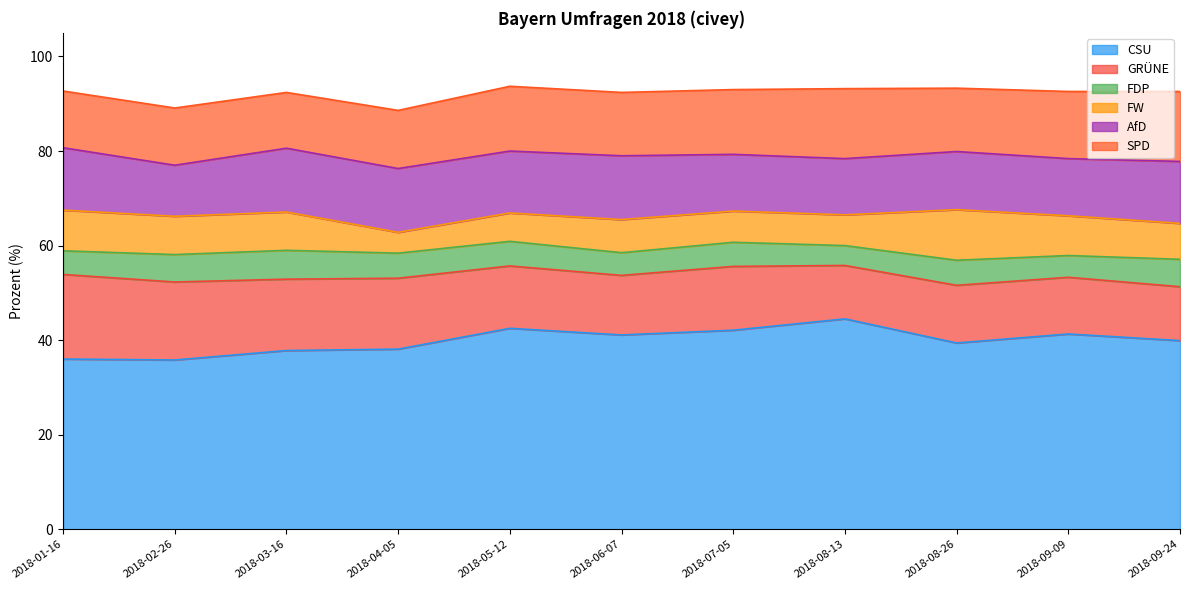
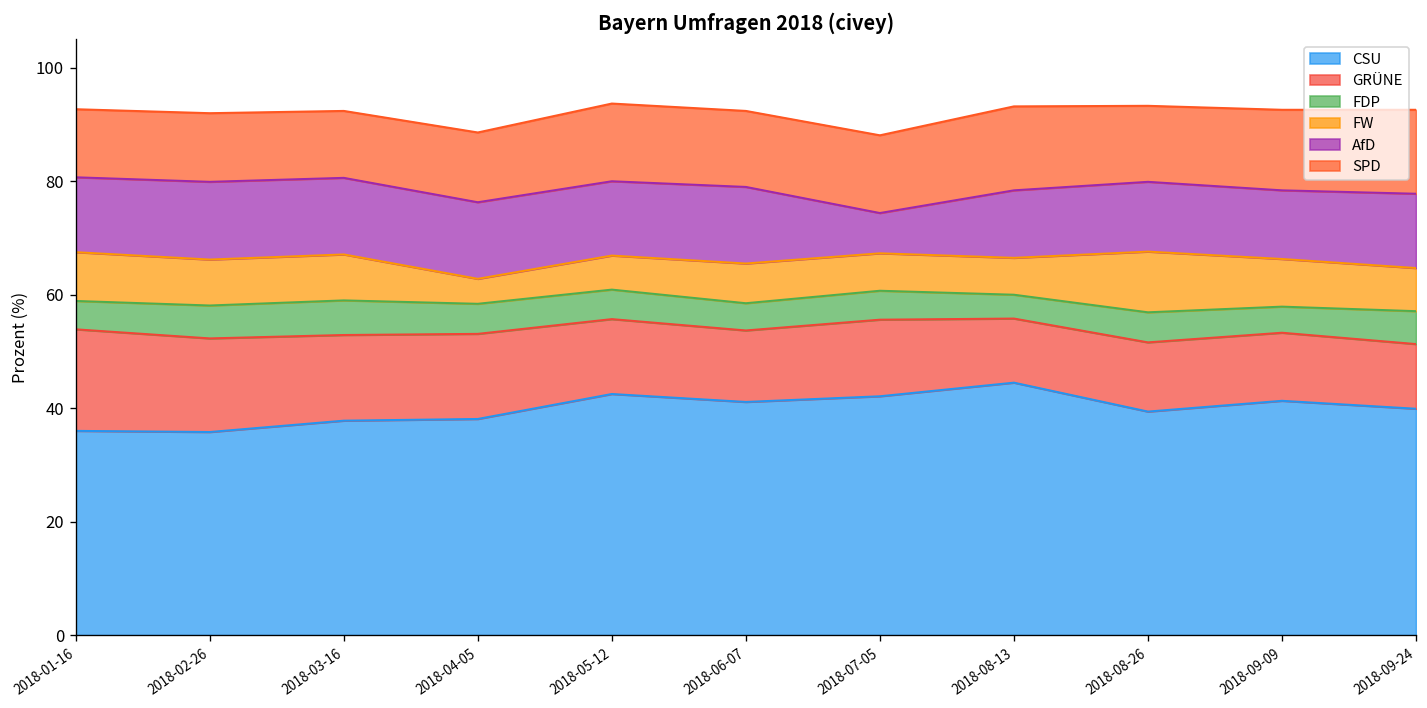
  {
    "CSU": {
      "2018-01-16": 36,
      "2018-02-26": 36,
      "2018-03-16": 38,
      "2018-04-05": 38,
      "2018-05-12": 43,
      "2018-06-07": 41,
      "2018-07-05": 42,
      "2018-08-13": 45,
      "2018-08-26": 39,
      "2018-09-09": 41,
      "2018-09-24": 40
    },
    "FDP": {
      "2018-01-16": 5,
      "2018-02-26": 6,
      "2018-03-16": 6,
      "2018-04-05": 5,
      "2018-05-12": 5,
      "2018-06-07": 5,
      "2018-07-05": 5,
      "2018-08-13": 4,
      "2018-08-26": 5,
      "2018-09-09": 5,
      "2018-09-24": 6
    },
    "FW": {
      "2018-01-16": 9,
      "2018-02-26": 8,
      "2018-03-16": 8,
      "2018-04-05": 4,
      "2018-05-12": 6,
      "2018-06-07": 7,
      "2018-07-05": 7,
      "2018-08-13": 7,
      "2018-08-26": 11,
      "2018-09-09": 8,
      "2018-09-24": 8
    },
    "AfD": {
      "2018-01-16": 13,
-     "2018-02-26": 11,
+     "2018-02-26": 14,
      "2018-03-16": 14,
      "2018-04-05": 14,
      "2018-05-12": 13,
      "2018-06-07": 14,
-     "2018-07-05": 12,
+     "2018-07-05": 7,
      "2018-08-13": 12,
      "2018-08-26": 12,
      "2018-09-09": 12,
      "2018-09-24": 13
    }
  }
